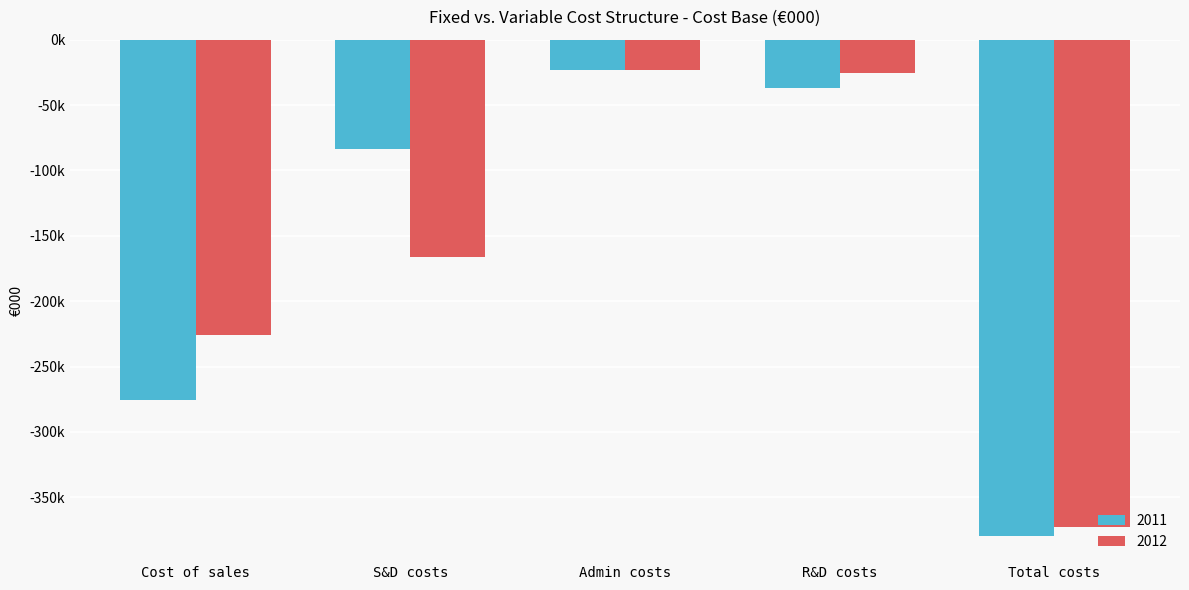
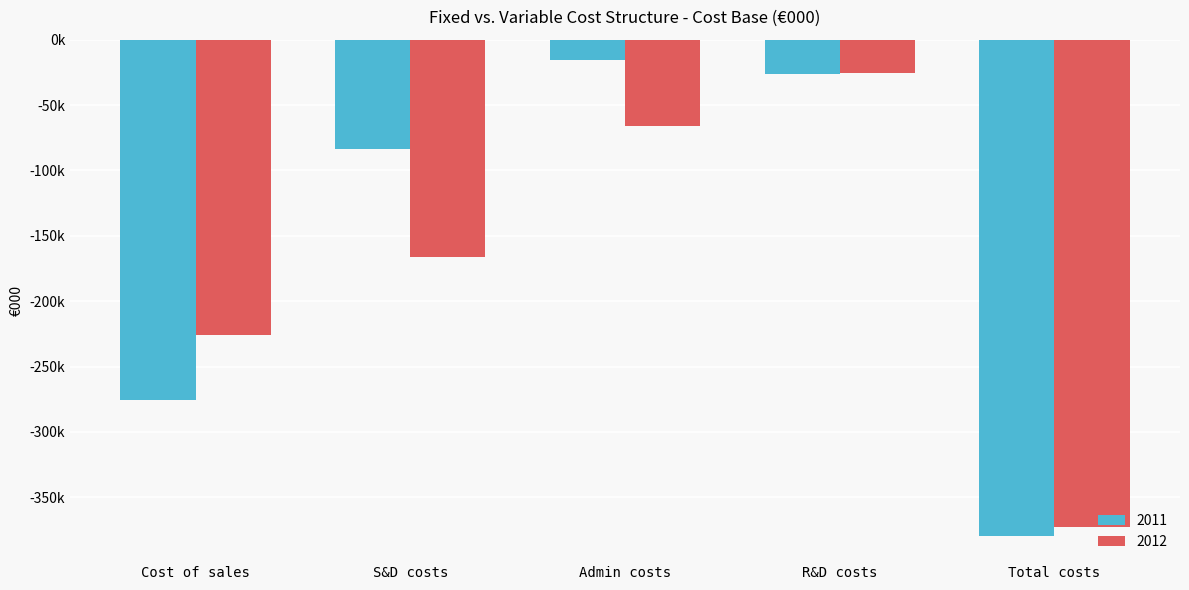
  {
    "2011": {
      "Cost of sales": -276000,
      "S&D costs": -84000,
-     "Admin costs": -23000,
-     "R&D costs": -37000,
+     "Admin costs": -15000,
+     "R&D costs": -26000,
      "Total costs": -380000
    },
    "2012": {
      "Cost of sales": -226000,
      "S&D costs": -166000,
-     "Admin costs": -23000,
+     "Admin costs": -66000,
      "R&D costs": -25000,
      "Total costs": -373000
    }
  }
